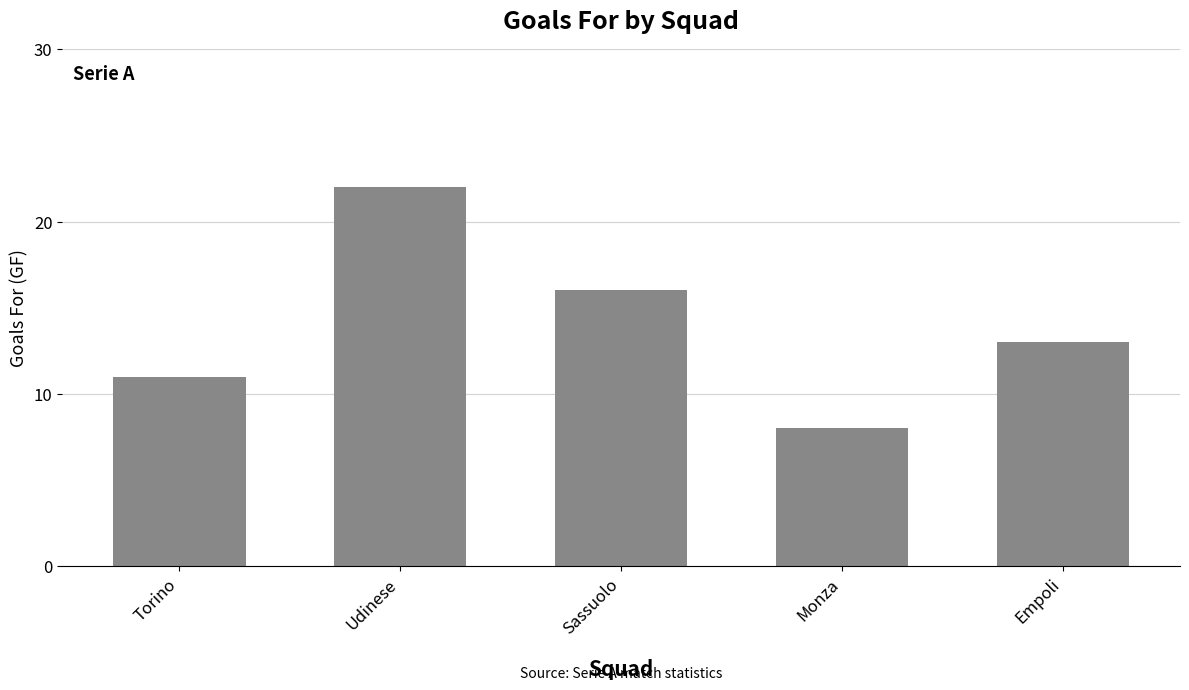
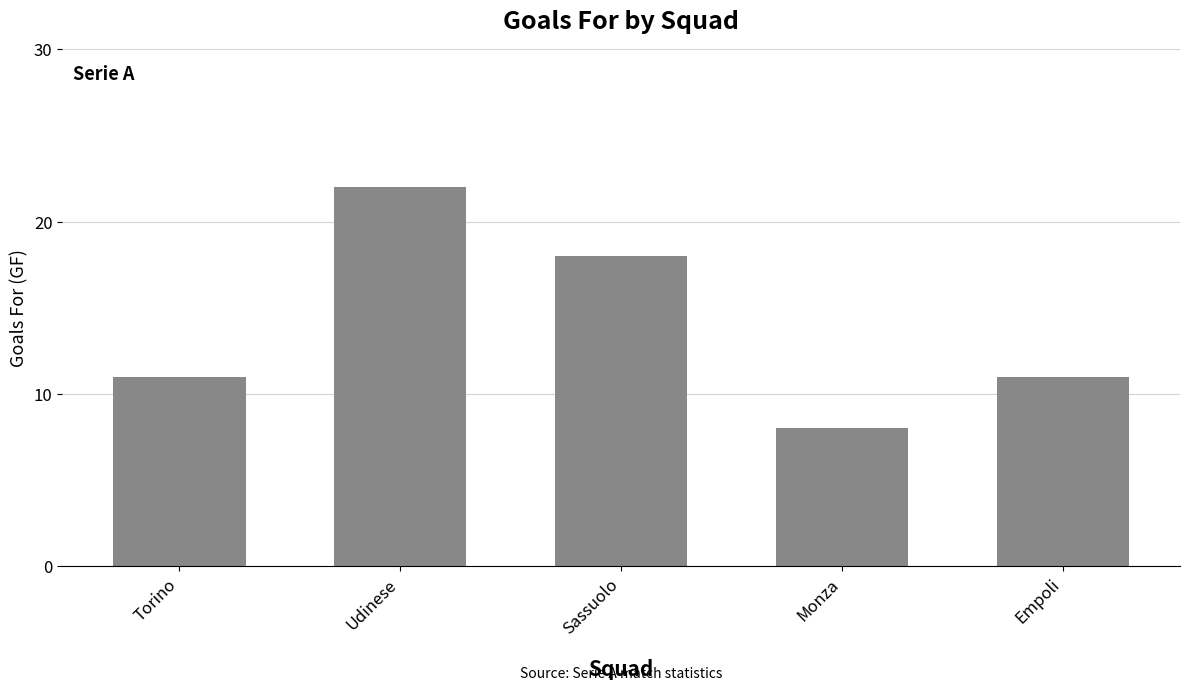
  {
    "Torino": 11,
    "Udinese": 22,
-   "Sassuolo": 16,
+   "Sassuolo": 18,
    "Monza": 8,
-   "Empoli": 13
+   "Empoli": 11
  }
